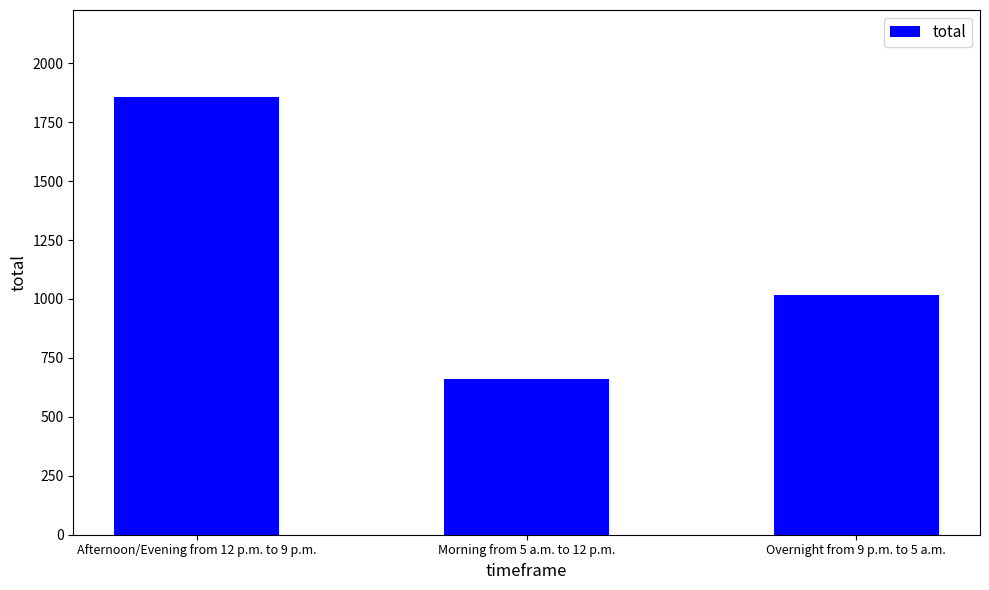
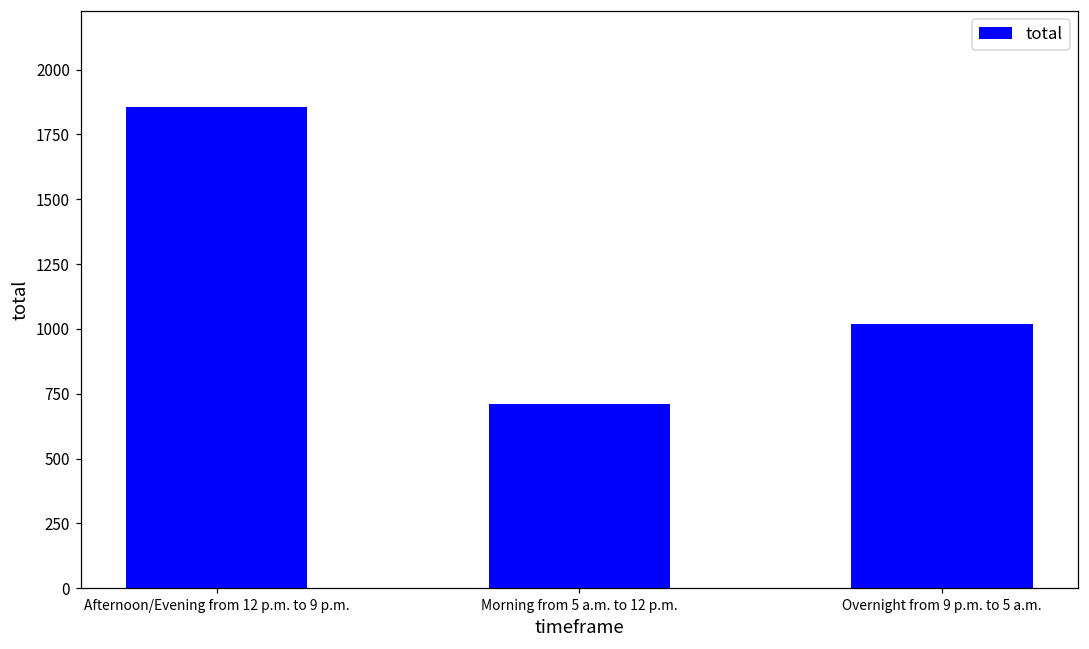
  {
    "Afternoon/Evening from 12 p.m. to 9 p.m.": 1860,
-   "Morning from 5 a.m. to 12 p.m.": 660,
+   "Morning from 5 a.m. to 12 p.m.": 710,
    "Overnight from 9 p.m. to 5 a.m.": 1020
  }
